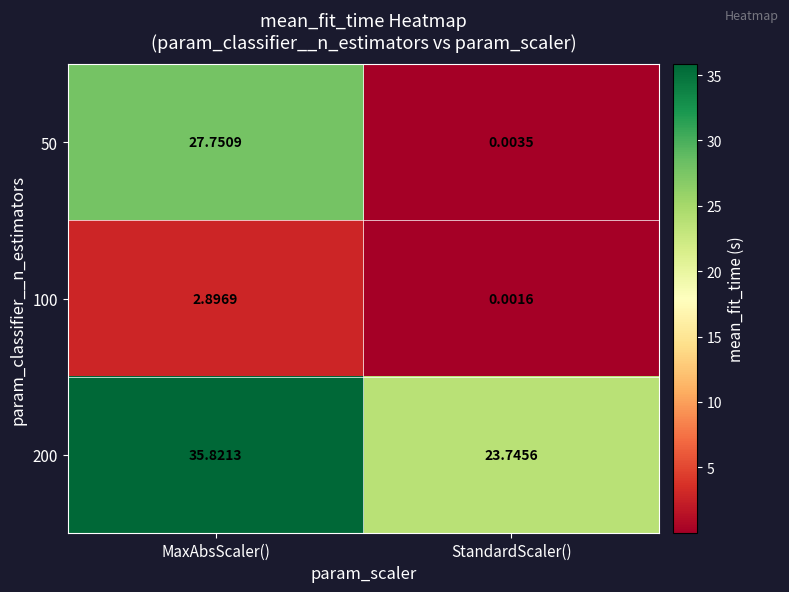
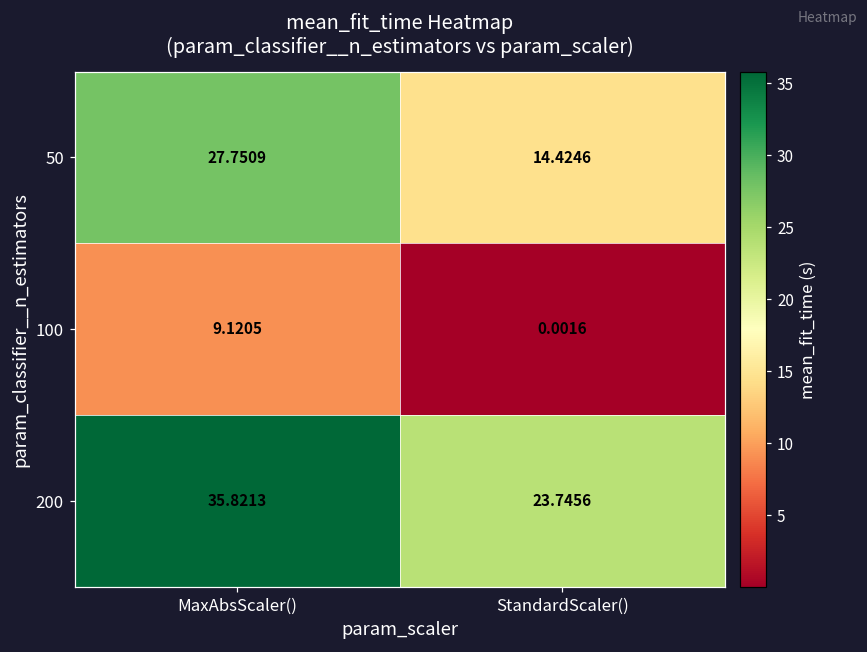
  {
    "50": {
      "MaxAbsScaler()": 27.7509,
-     "StandardScaler()": 0.0035
+     "StandardScaler()": 14.4246
    },
    "100": {
-     "MaxAbsScaler()": 2.8969,
+     "MaxAbsScaler()": 9.1205,
      "StandardScaler()": 0.0016
    },
    "200": {
      "MaxAbsScaler()": 35.8213,
      "StandardScaler()": 23.7456
    }
  }
